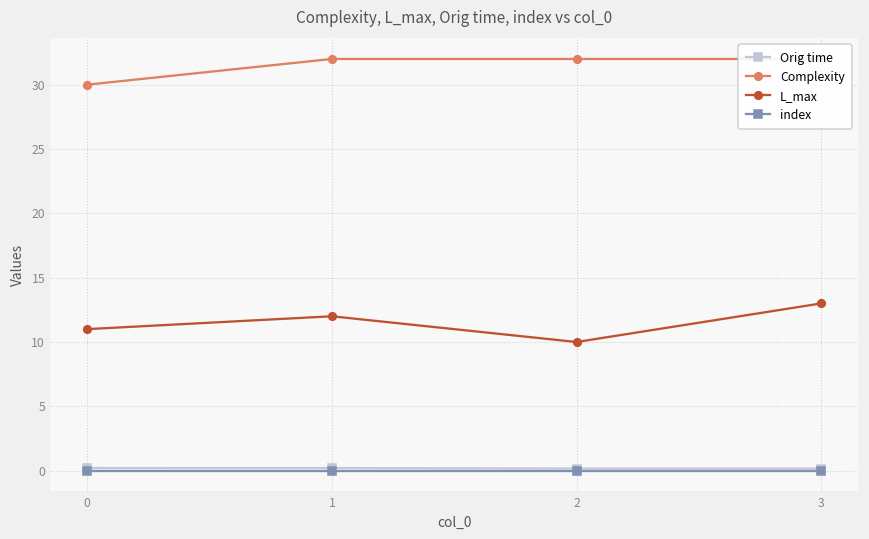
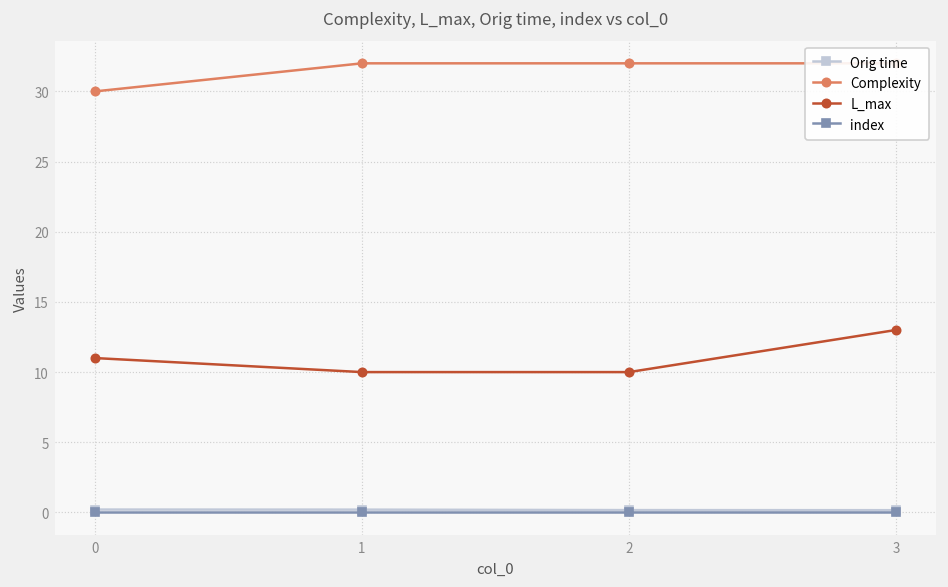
  {
    "Complexity": {
      "0": 30,
      "1": 32,
      "2": 32
    },
    "L_max": {
      "0": 11,
-     "1": 12,
+     "1": 10,
      "2": 10,
      "3": 13
    }
  }
